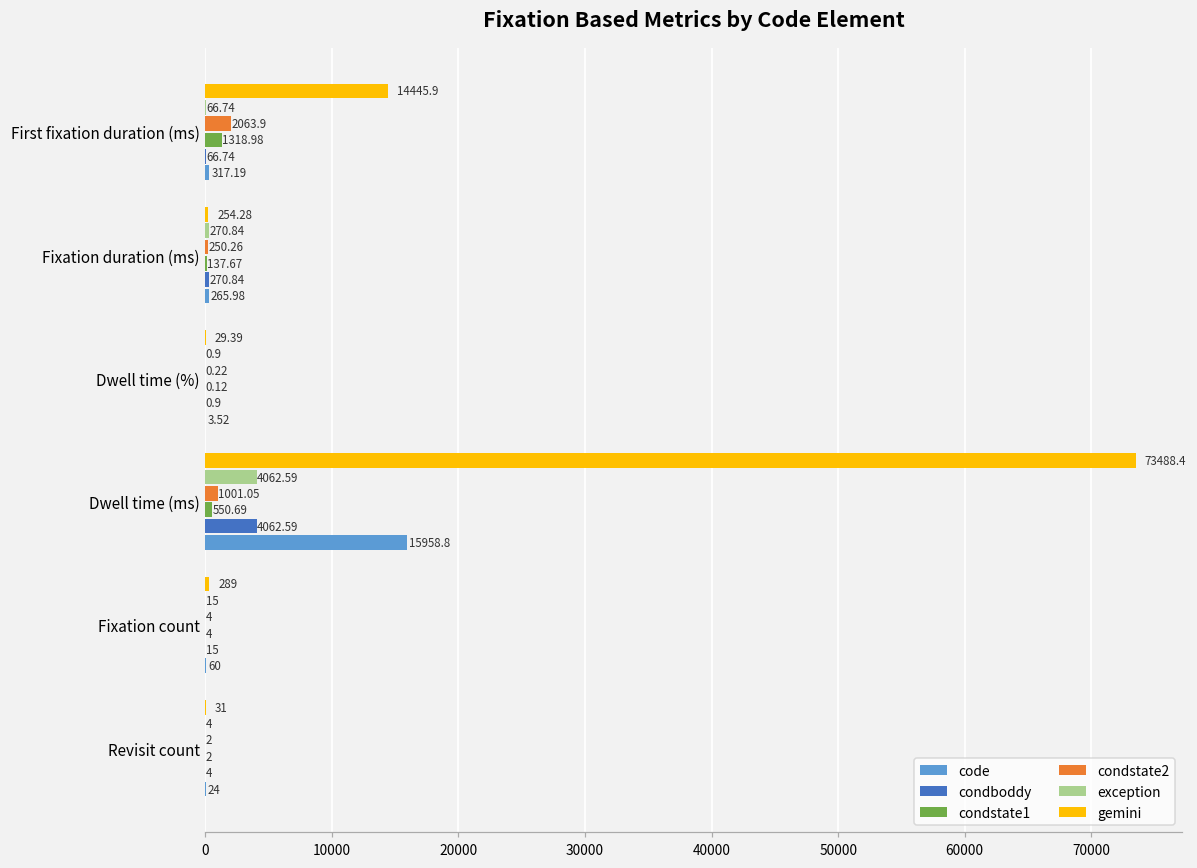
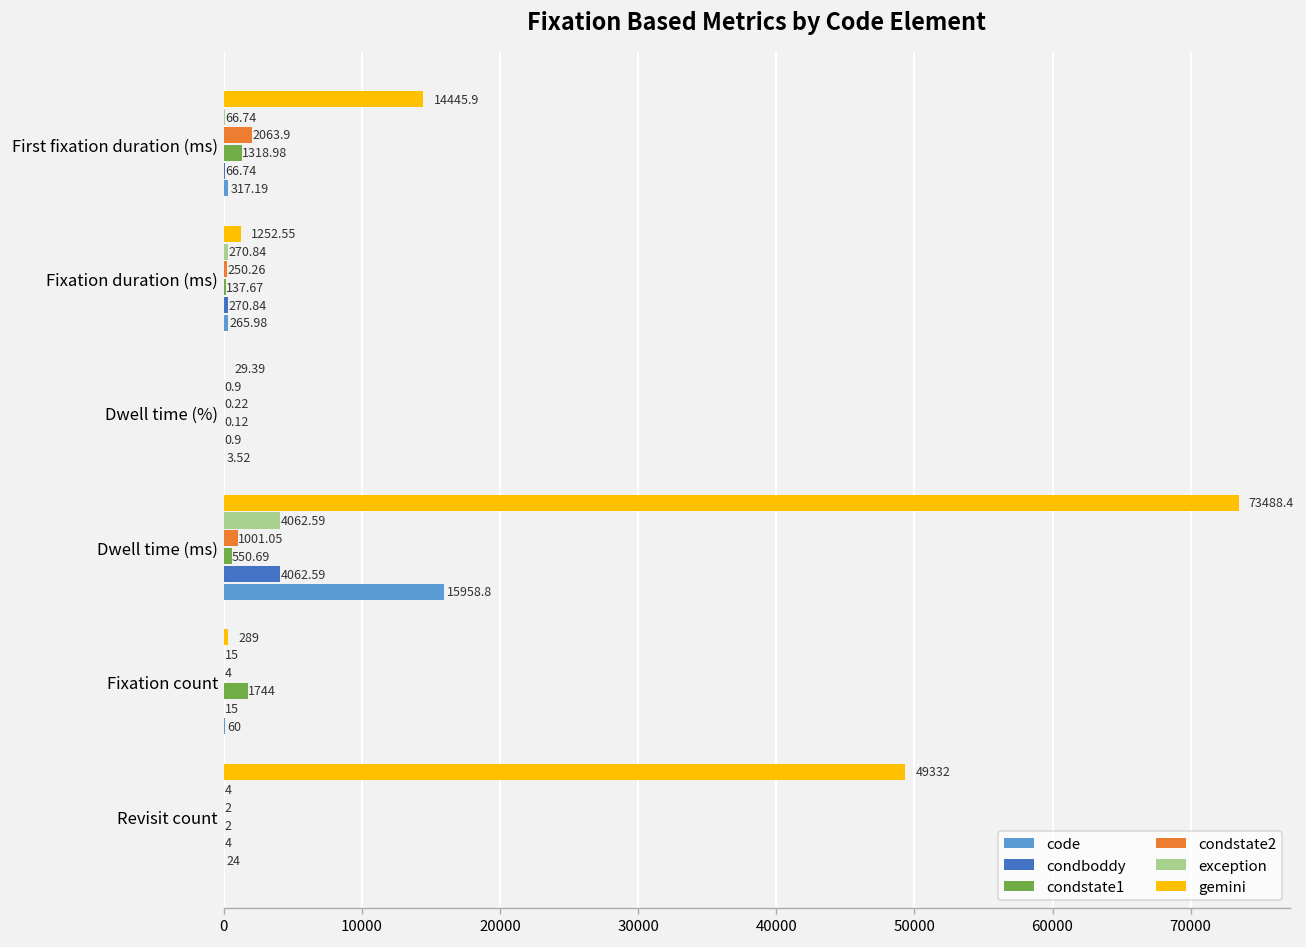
  {
    "condstate1": {
      "First fixation duration (ms)": 1318.98,
      "Fixation duration (ms)": 137.67,
      "Dwell time (%)": 0.12,
      "Dwell time (ms)": 550.69,
-     "Fixation count": 4,
+     "Fixation count": 1744,
      "Revisit count": 2
    },
    "condstate2": {
      "First fixation duration (ms)": 2063.9,
      "Fixation duration (ms)": 250.26,
      "Dwell time (%)": 0.22,
      "Dwell time (ms)": 1001.05,
      "Fixation count": 4,
      "Revisit count": 2
    },
    "exception": {
      "First fixation duration (ms)": 66.74,
      "Fixation duration (ms)": 270.84,
      "Dwell time (%)": 0.9,
      "Dwell time (ms)": 4062.59,
      "Fixation count": 15,
      "Revisit count": 4
    },
    "gemini": {
      "First fixation duration (ms)": 14445.9,
-     "Fixation duration (ms)": 254.28,
+     "Fixation duration (ms)": 1252.55,
      "Dwell time (%)": 29.39,
      "Dwell time (ms)": 73488.4,
      "Fixation count": 289,
-     "Revisit count": 31
+     "Revisit count": 49332
    }
  }
